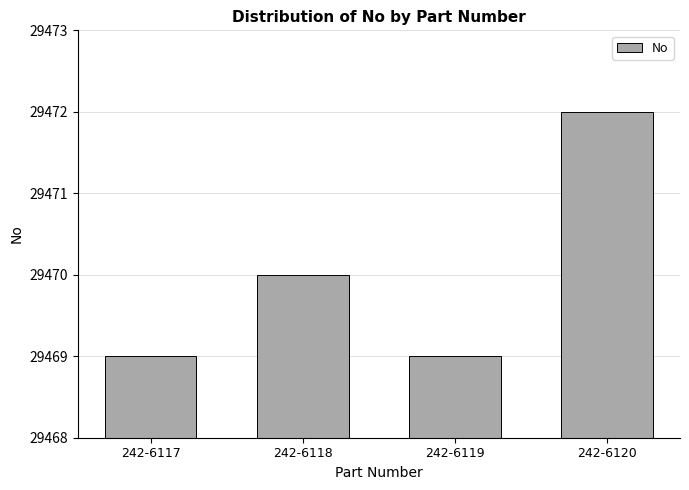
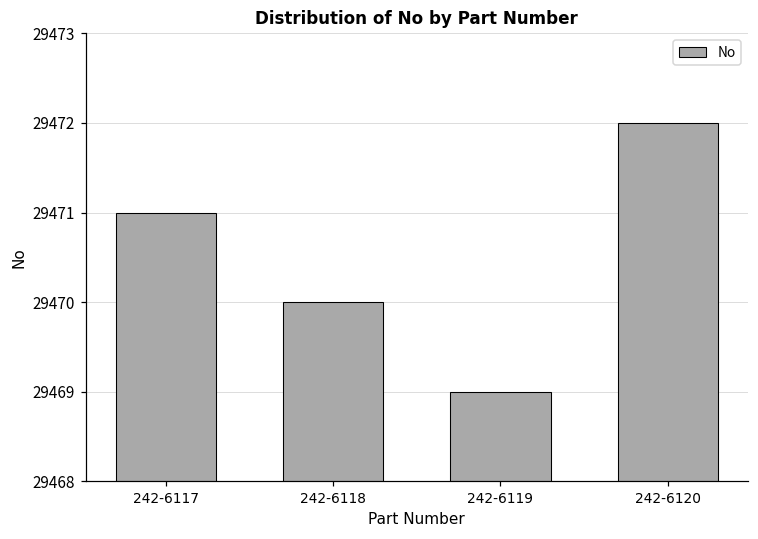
  {
-   "242-6117": 29469,
+   "242-6117": 29471,
    "242-6118": 29470,
    "242-6119": 29469,
    "242-6120": 29472
  }
